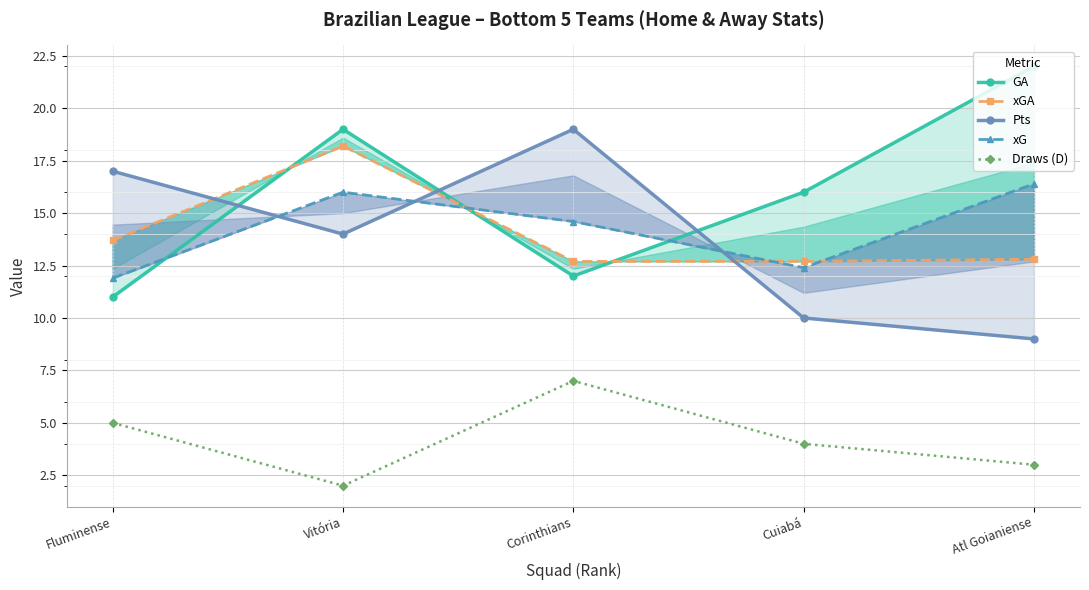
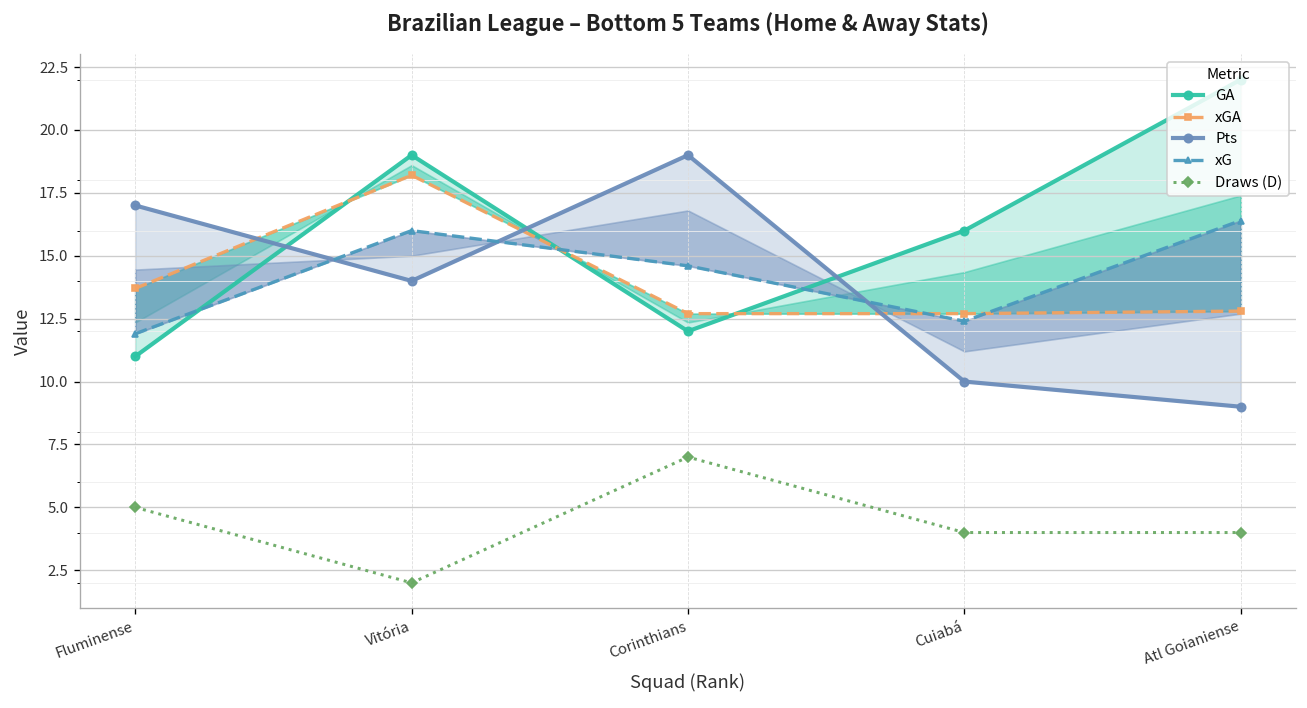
  {
    "xGA": {
      "Vitória": 18.2,
      "Cuiabá": 12.7,
      "Atl Goianiense": 12.8
    },
    "Draws (D)": {
      "Fluminense": 5,
      "Vitória": 2,
      "Corinthians": 7,
      "Cuiabá": 4,
-     "Atl Goianiense": 3
+     "Atl Goianiense": 4
    }
  }
